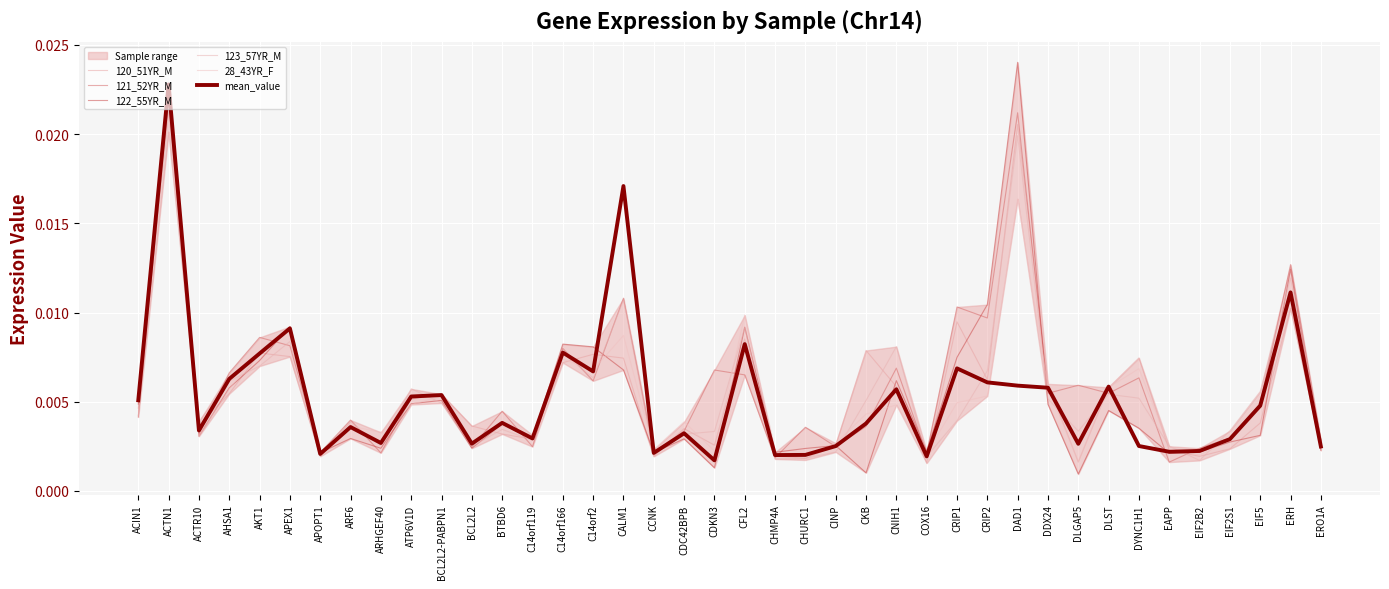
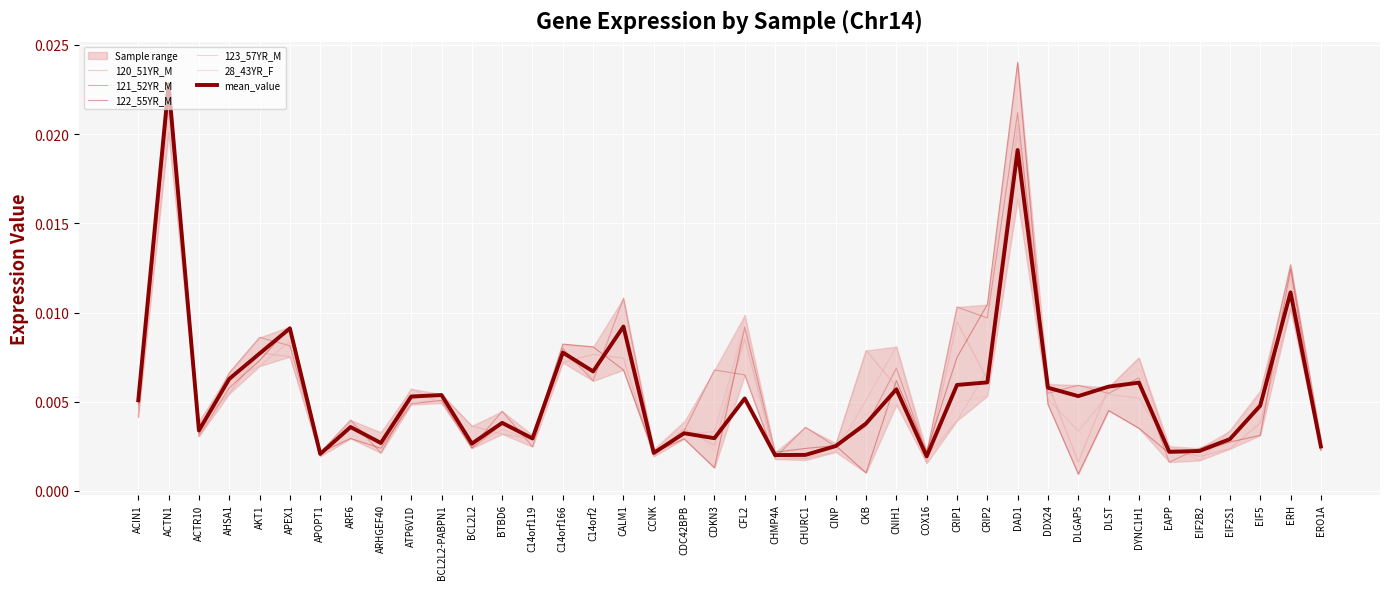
  {
    "mean_value": {
      "ACIN1": 0.0051,
      "ACTR10": 0.0034,
-     "CALM1": 0.0171,
-     "CDKN3": 0.0017,
-     "CFL2": 0.0082,
+     "CALM1": 0.0092,
+     "CDKN3": 0.0030,
+     "CFL2": 0.0052,
      "CHURC1": 0.0020,
      "CKB": 0.0038,
      "CNIH1": 0.0057,
-     "CRIP1": 0.0069,
+     "CRIP1": 0.0059,
      "CRIP2": 0.0061,
-     "DAD1": 0.0059,
-     "DLGAP5": 0.0026,
-     "DYNC1H1": 0.0025
+     "DAD1": 0.0191,
+     "DLGAP5": 0.0053,
+     "DYNC1H1": 0.0061
    }
  }
